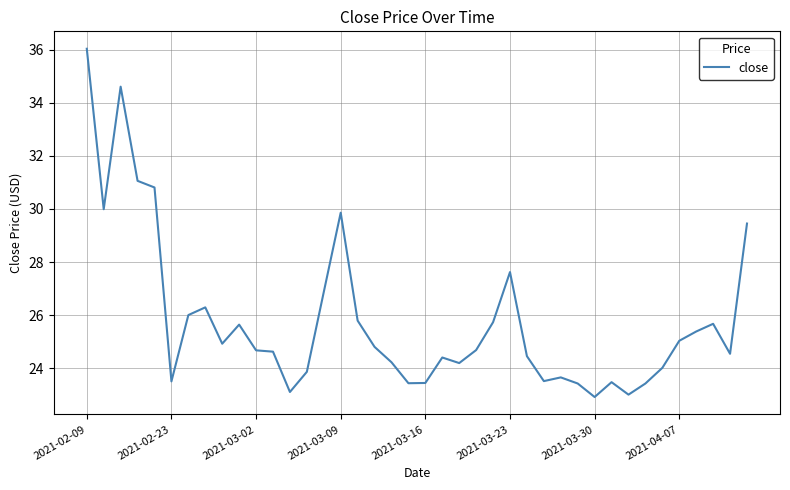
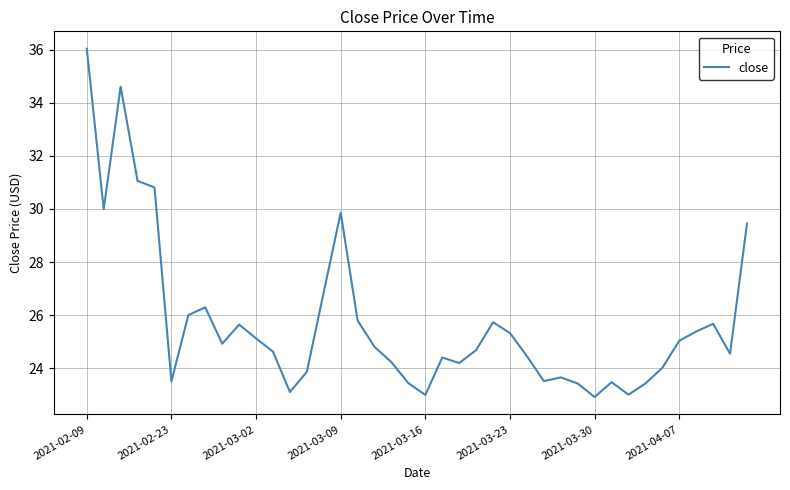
  {
    "2021-02-09": 36.0,
    "2021-02-23": 23.5,
-   "2021-03-02": 24.7,
+   "2021-03-02": 25.1,
    "2021-03-09": 29.9,
-   "2021-03-16": 23.4,
-   "2021-03-23": 27.6,
+   "2021-03-16": 23.0,
+   "2021-03-23": 25.3,
    "2021-03-30": 22.9,
    "2021-04-07": 25.0
  }
